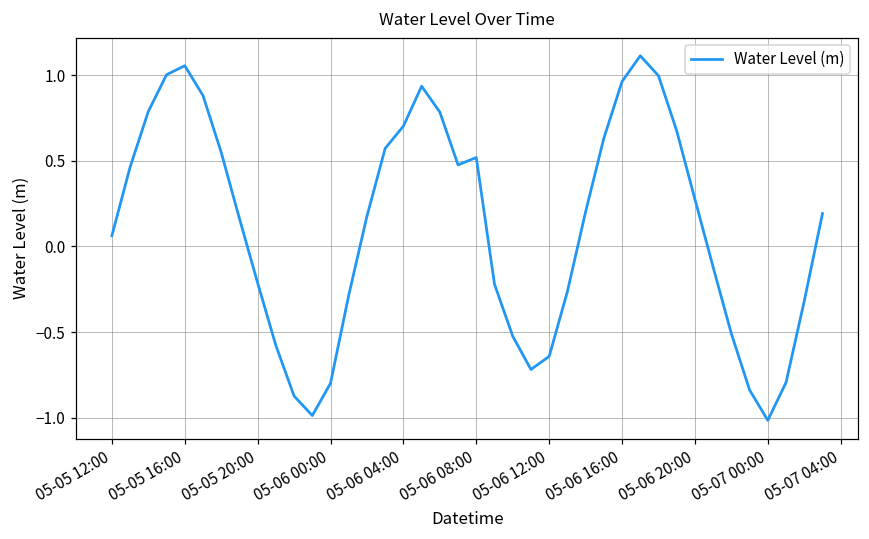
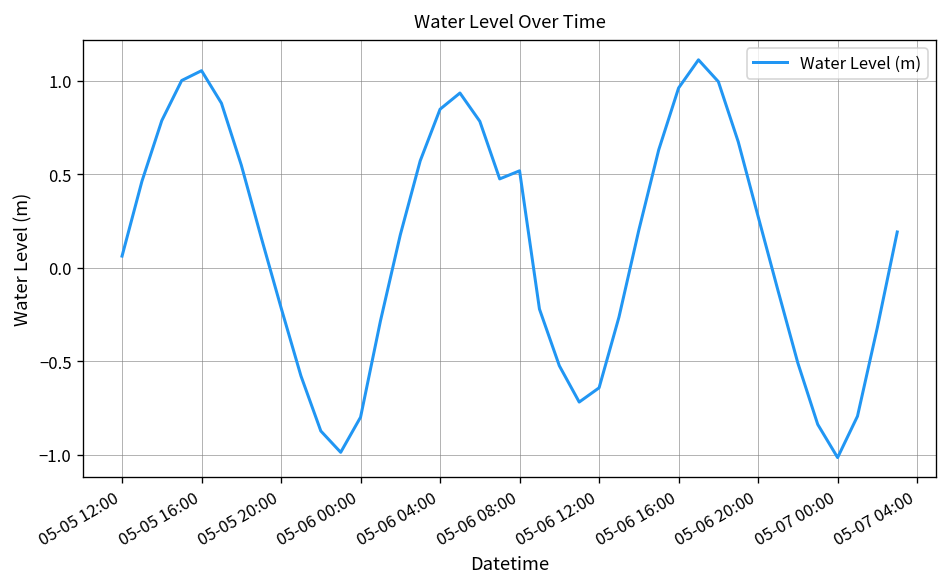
  {
    "05-05 12:00": 0.06,
    "05-05 16:00": 1.05,
    "05-05 20:00": -0.21,
    "05-06 00:00": -0.80,
-   "05-06 04:00": 0.70,
+   "05-06 04:00": 0.85,
    "05-06 08:00": 0.52,
    "05-06 12:00": -0.64,
    "05-06 16:00": 0.96,
    "05-06 20:00": 0.28,
    "05-07 00:00": -1.01
  }
